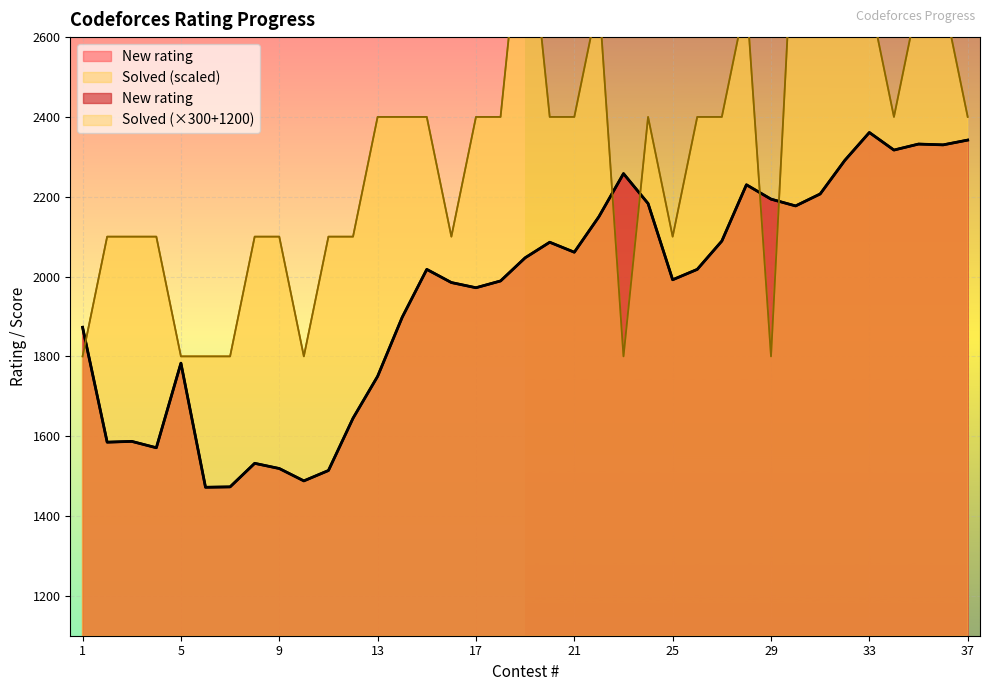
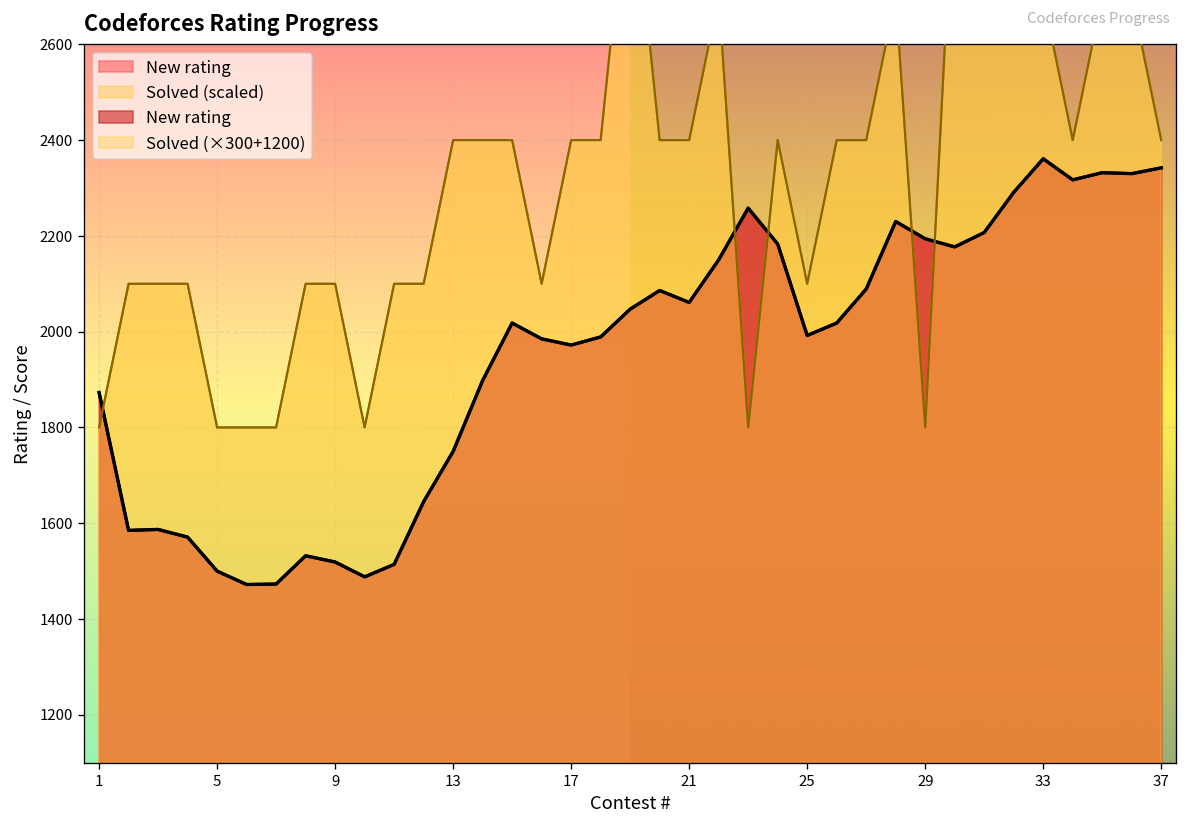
  {
    "New rating": {
      "1": 1870,
-     "5": 1780,
+     "5": 1500,
      "9": 1520,
      "13": 1750,
      "17": 1970,
      "21": 2060,
      "25": 1990,
      "29": 2190,
      "33": 2360,
      "37": 2340
    },
    "Solved (×300+1200)": {
      "1": 1800,
      "5": 1800,
      "9": 2100,
      "13": 2400,
      "17": 2400,
      "21": 2400,
      "25": 2100,
      "29": 1800,
      "37": 2400
    }
  }
